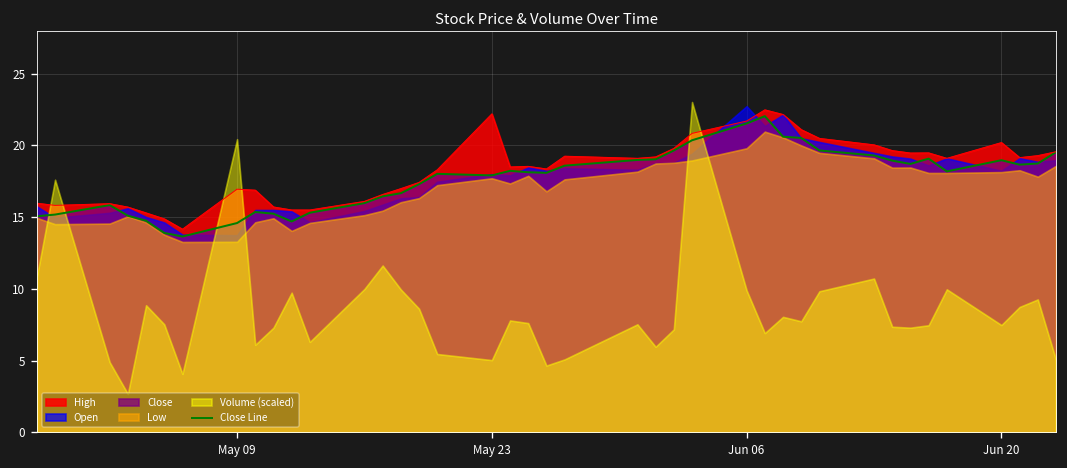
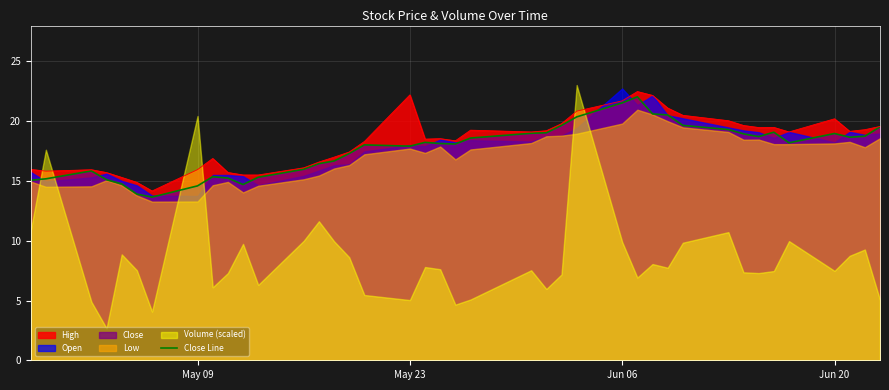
  {
    "High": {
-     "May 09": 17.0,
+     "May 09": 16.0,
      "May 23": 22.2,
      "Jun 20": 20.2
    },
    "Open": {
      "May 09": 13.7,
      "Jun 06": 22.7
    },
    "Close": {
      "May 09": 14.6,
      "Jun 20": 19.0
    }
  }
